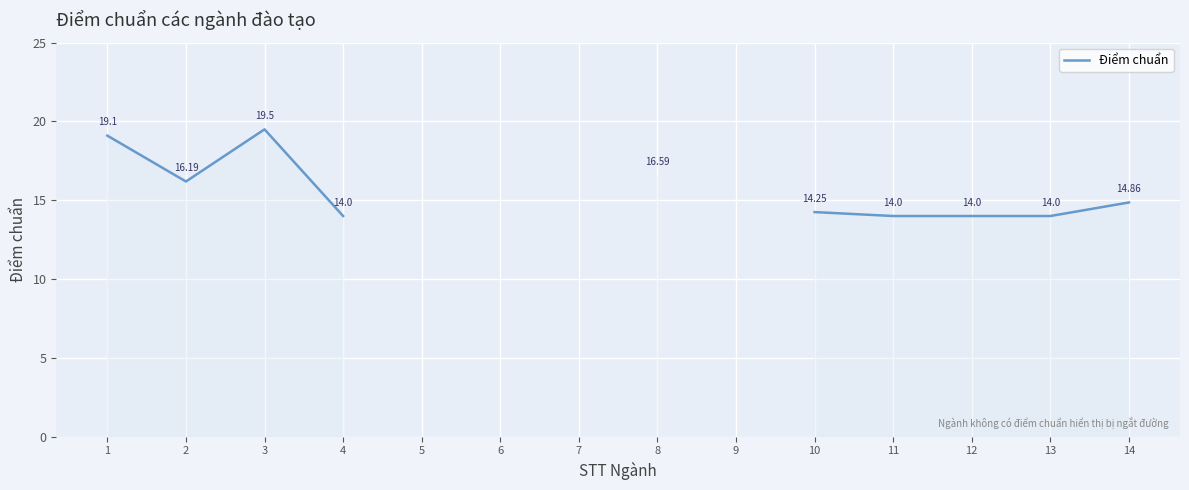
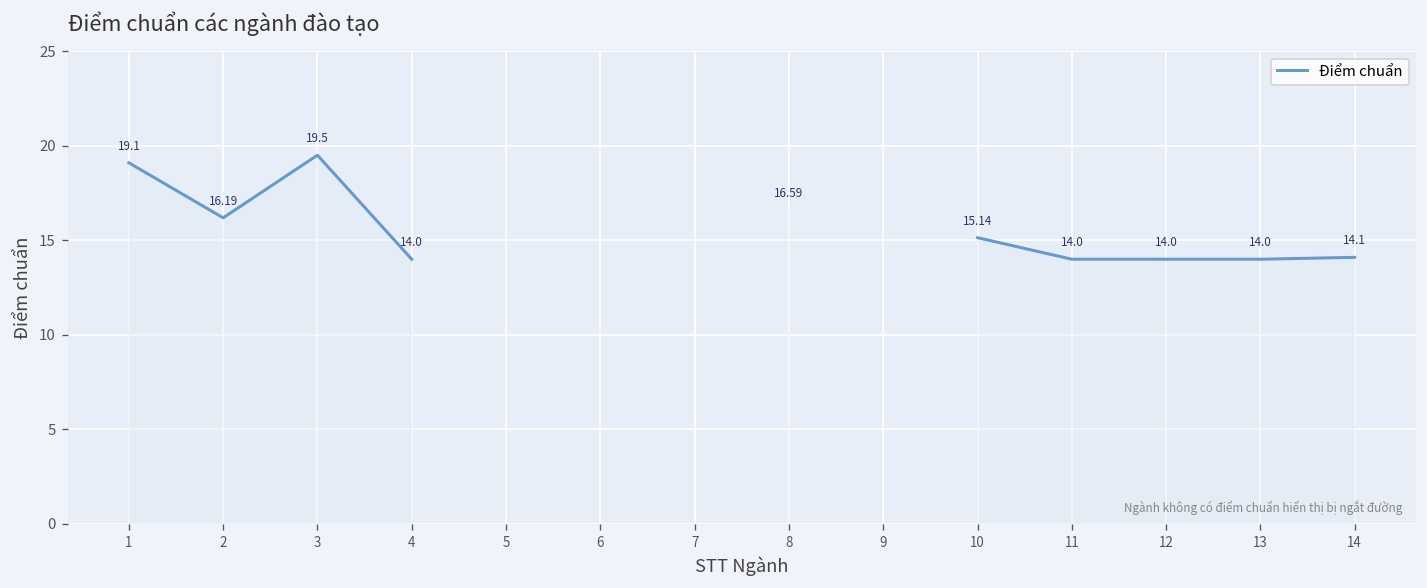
  {
    "1": 19.1,
    "2": 16.19,
    "3": 19.5,
    "4": 14.0,
    "8": 16.59,
-   "10": 14.25,
+   "10": 15.14,
    "11": 14.0,
    "12": 14.0,
    "13": 14.0,
-   "14": 14.86
+   "14": 14.1
  }
